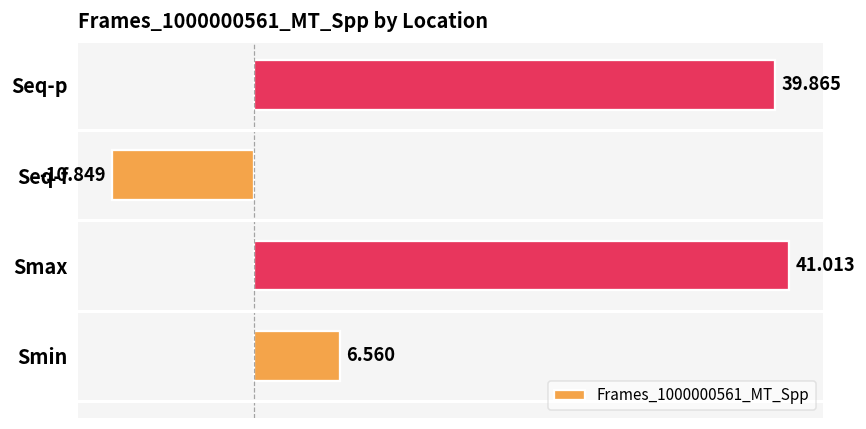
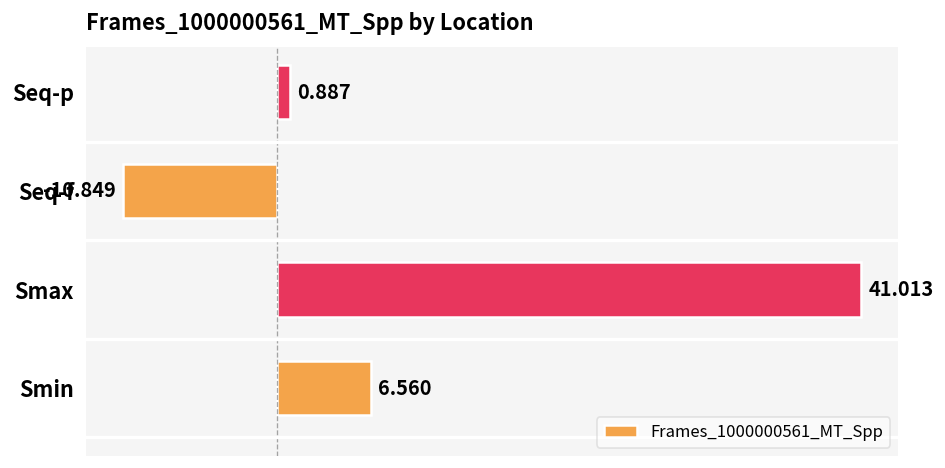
  {
-   "Seq-p": 39.865,
+   "Seq-p": 0.887,
    "Seq-f": -10.849,
    "Smax": 41.013,
    "Smin": 6.560
  }
